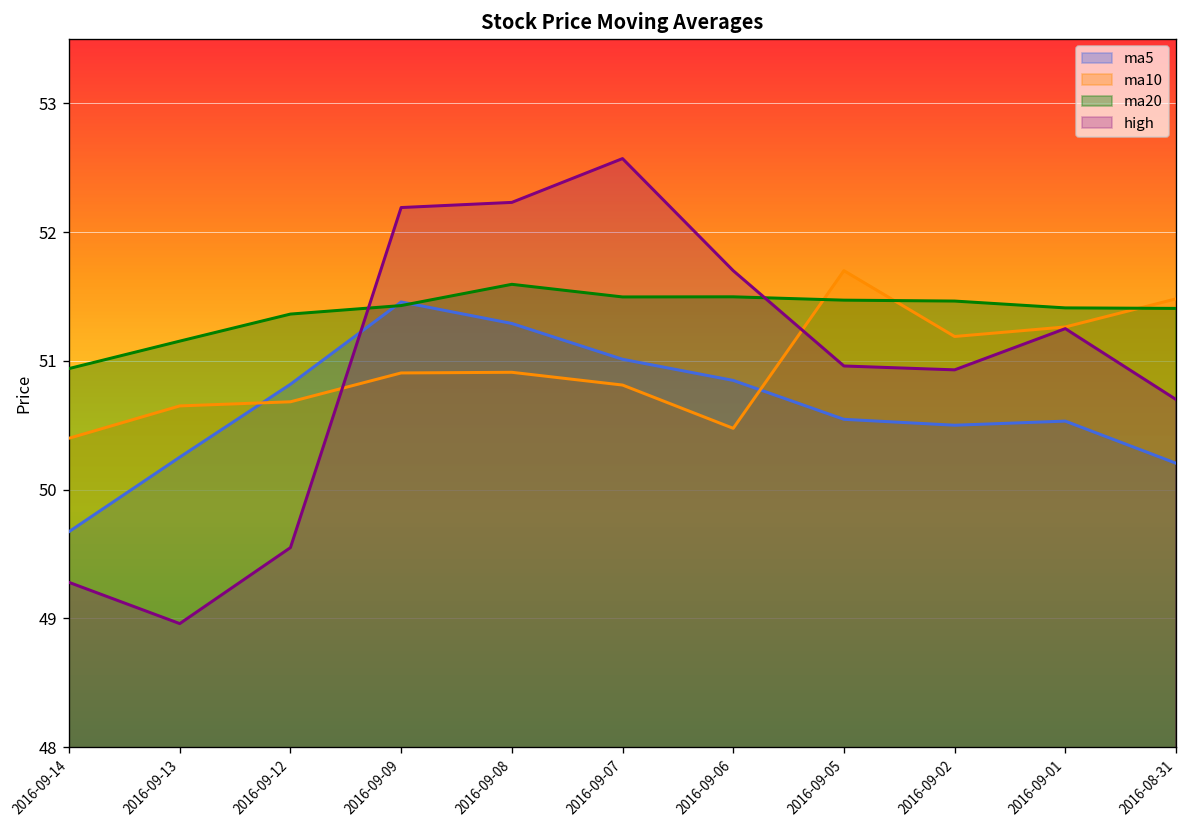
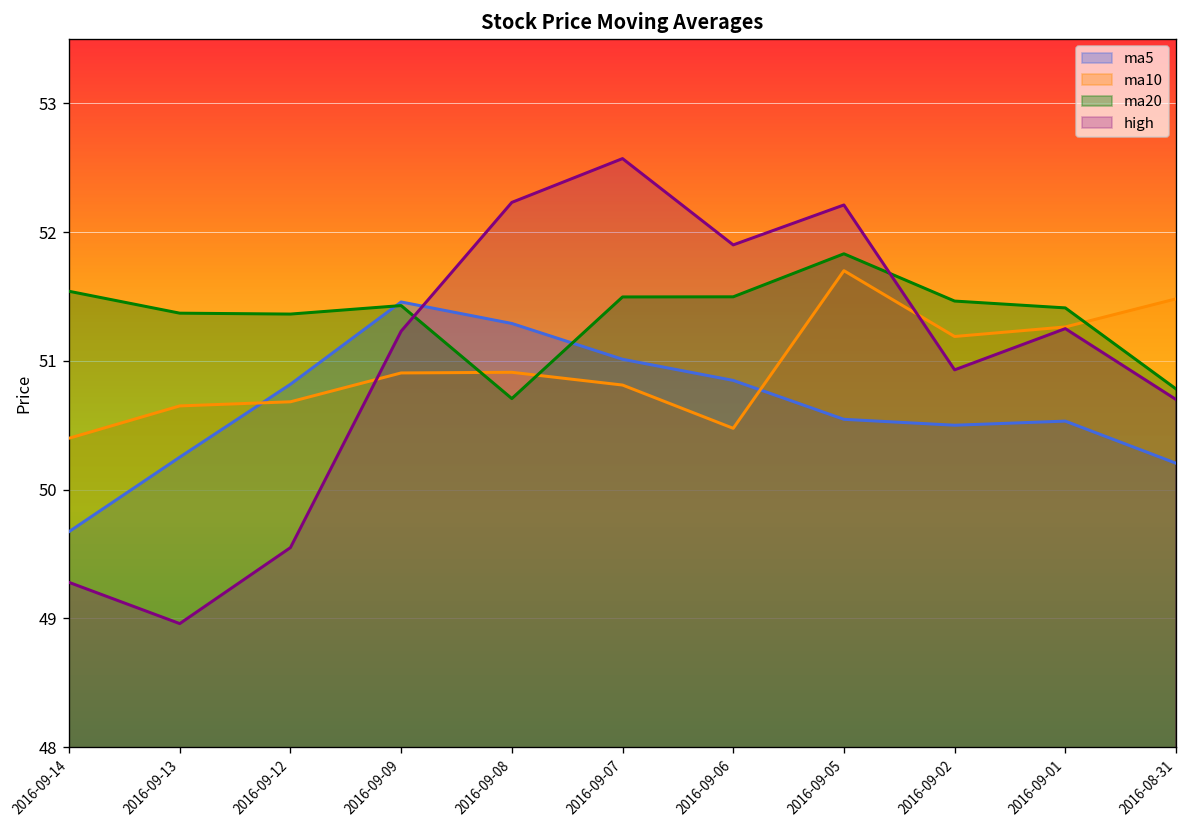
  {
    "ma5": {
      "2016-09-14": 49.67,
      "2016-09-13": 50.25,
      "2016-09-12": 50.82,
      "2016-09-09": 51.46,
      "2016-09-08": 51.29,
      "2016-09-07": 51.01,
      "2016-09-06": 50.85,
      "2016-09-05": 50.55,
      "2016-09-02": 50.50,
      "2016-09-01": 50.53,
      "2016-08-31": 50.21
    },
    "ma10": {
      "2016-09-14": 50.40,
      "2016-09-13": 50.65,
      "2016-09-12": 50.68,
      "2016-09-09": 50.91,
      "2016-09-08": 50.91,
      "2016-09-07": 50.81,
      "2016-09-06": 50.48,
      "2016-09-05": 51.70,
      "2016-09-02": 51.19,
      "2016-08-31": 51.48
    },
    "ma20": {
-     "2016-09-14": 50.94,
-     "2016-09-13": 51.15,
+     "2016-09-14": 51.54,
+     "2016-09-13": 51.37,
      "2016-09-12": 51.36,
      "2016-09-09": 51.43,
-     "2016-09-08": 51.59,
+     "2016-09-08": 50.71,
      "2016-09-07": 51.50,
      "2016-09-06": 51.50,
-     "2016-09-05": 51.47,
+     "2016-09-05": 51.83,
      "2016-09-02": 51.46,
      "2016-09-01": 51.41,
-     "2016-08-31": 51.41
+     "2016-08-31": 50.78
    },
    "high": {
      "2016-09-14": 49.28,
      "2016-09-13": 48.96,
      "2016-09-12": 49.55,
-     "2016-09-09": 52.19,
+     "2016-09-09": 51.23,
      "2016-09-08": 52.23,
      "2016-09-07": 52.57,
-     "2016-09-06": 51.7,
-     "2016-09-05": 50.96,
+     "2016-09-06": 51.9,
+     "2016-09-05": 52.21,
      "2016-09-02": 50.93,
      "2016-08-31": 50.70
    }
  }
